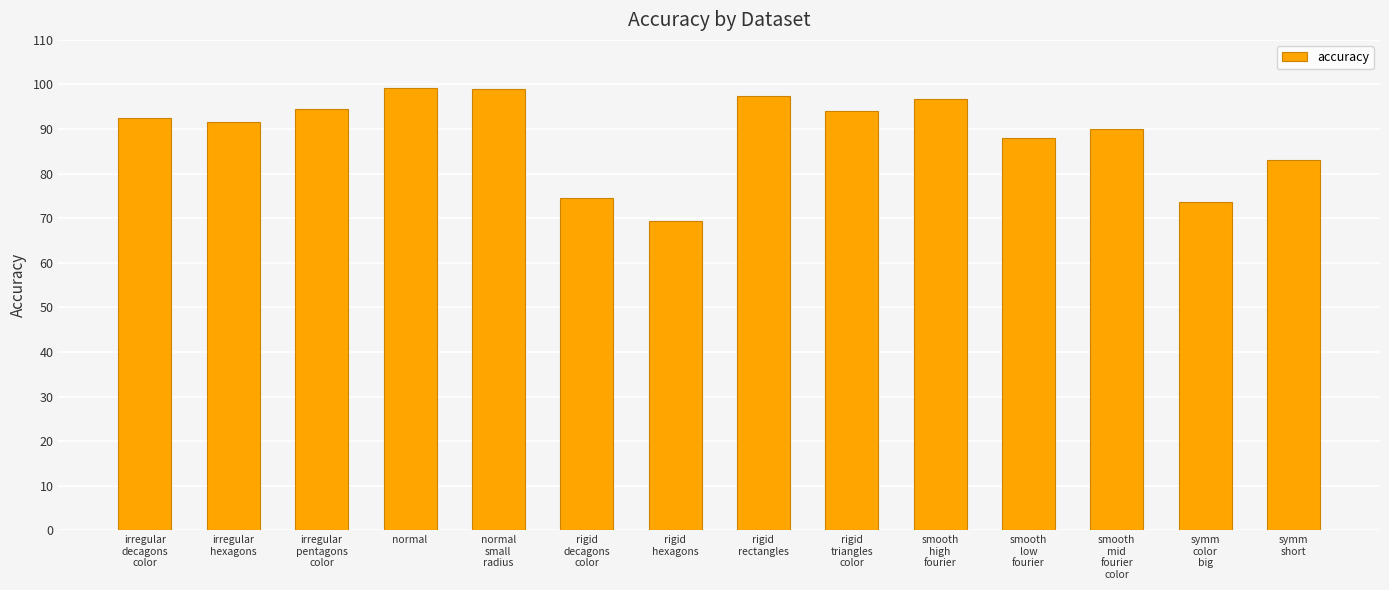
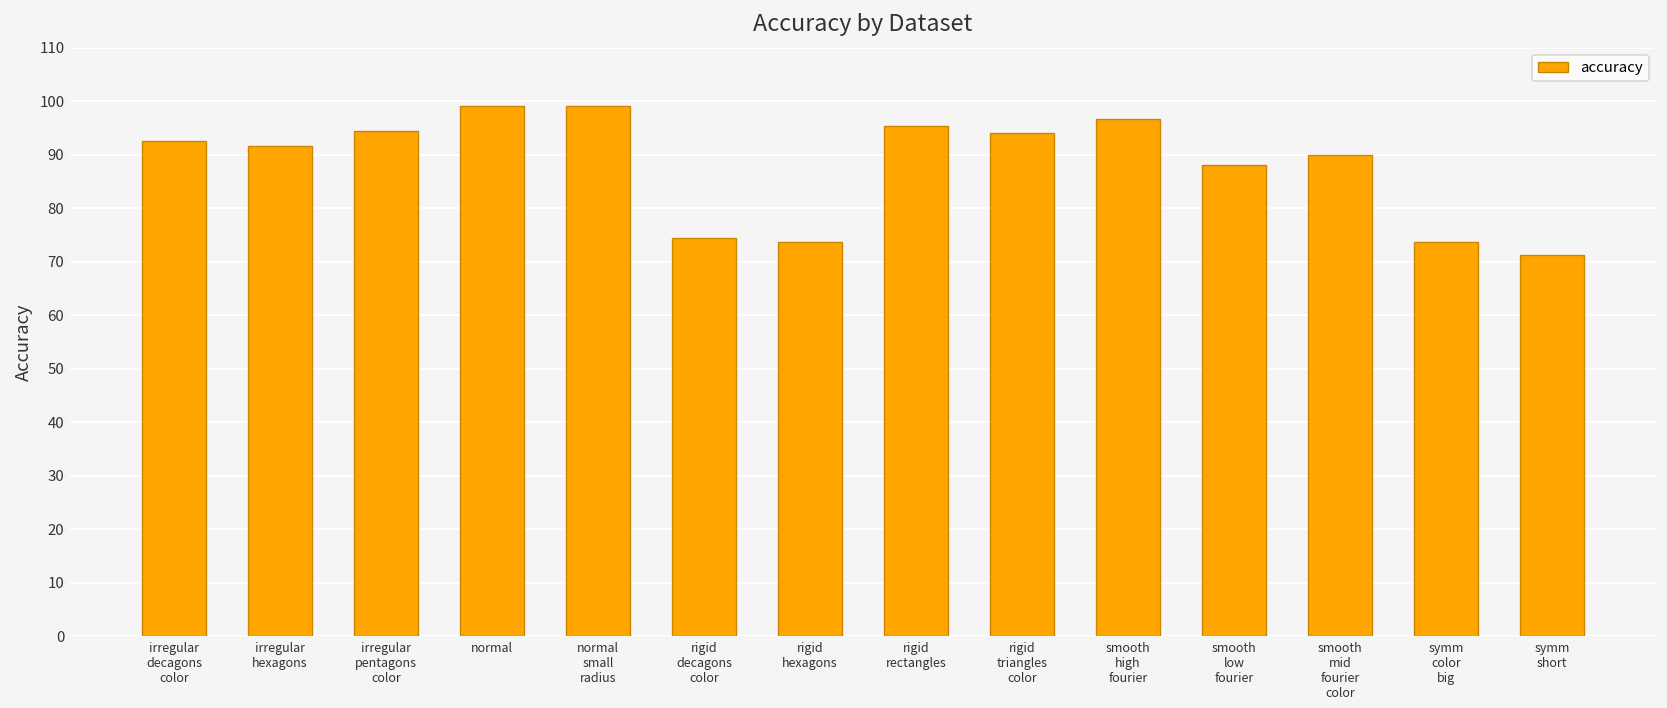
  {
    "irregular decagons color": 93,
    "irregular hexagons": 92,
    "irregular pentagons color": 94,
    "normal": 99,
    "normal small radius": 99,
    "rigid decagons color": 75,
-   "rigid hexagons": 69,
-   "rigid rectangles": 97,
+   "rigid hexagons": 74,
+   "rigid rectangles": 95,
    "rigid triangles color": 94,
    "smooth high fourier": 97,
    "smooth low fourier": 88,
    "smooth mid fourier color": 90,
    "symm color big": 74,
-   "symm short": 83
+   "symm short": 71
  }
